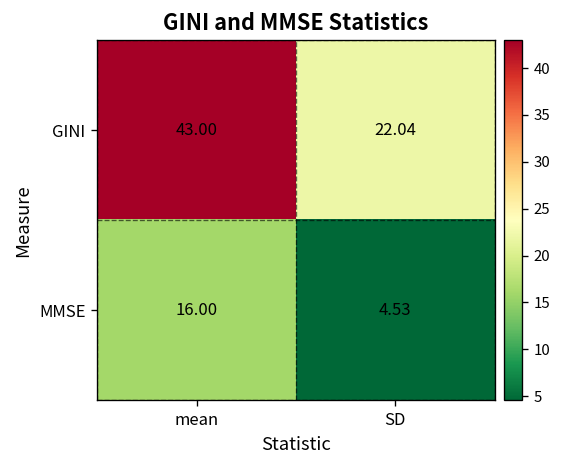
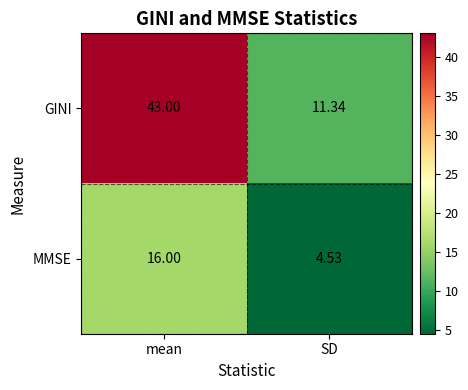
  {
    "GINI": {
      "mean": 43.00,
-     "SD": 22.04
+     "SD": 11.34
    },
    "MMSE": {
      "mean": 16.00,
      "SD": 4.53
    }
  }
